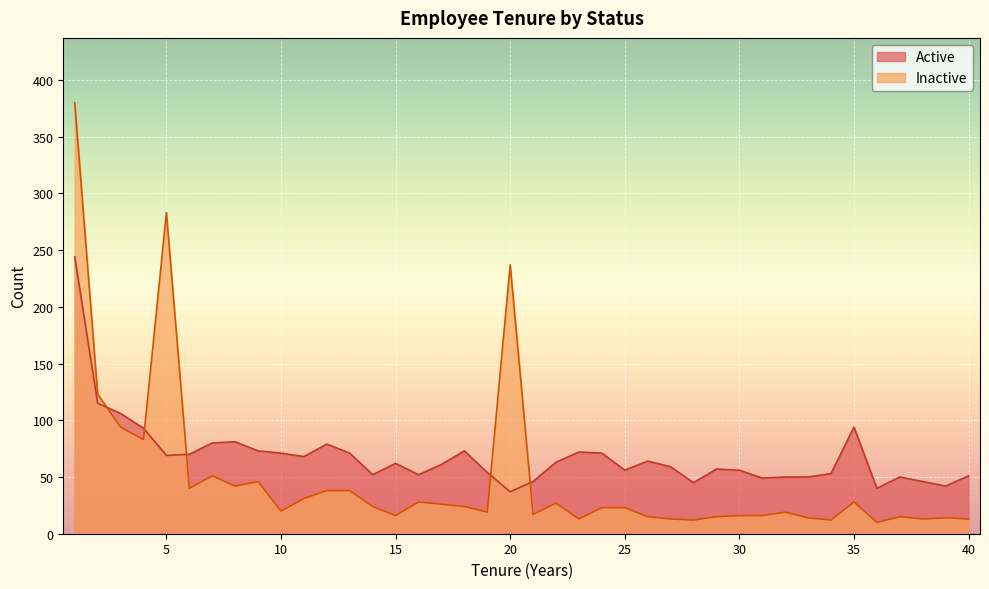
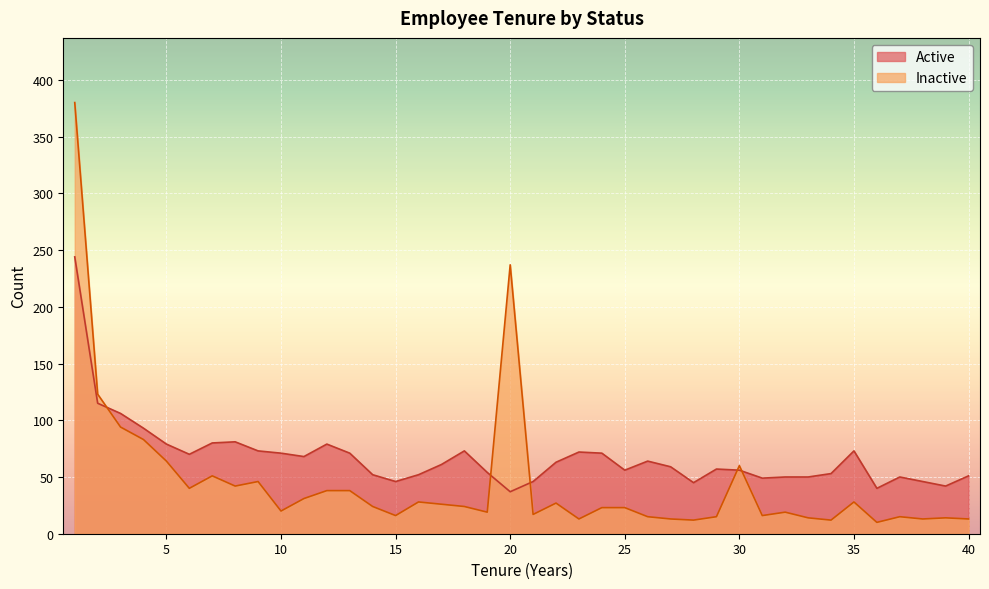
  {
    "Active": {
-     "5": 69,
+     "5": 79,
      "10": 71,
-     "15": 62,
+     "15": 46,
      "20": 37,
      "25": 56,
      "30": 56,
-     "35": 94,
+     "35": 73,
      "40": 51
    },
    "Inactive": {
-     "5": 283,
+     "5": 64,
      "10": 20,
      "15": 16,
      "20": 237,
      "25": 23,
-     "30": 16,
+     "30": 60,
      "35": 28,
      "40": 13
    }
  }
